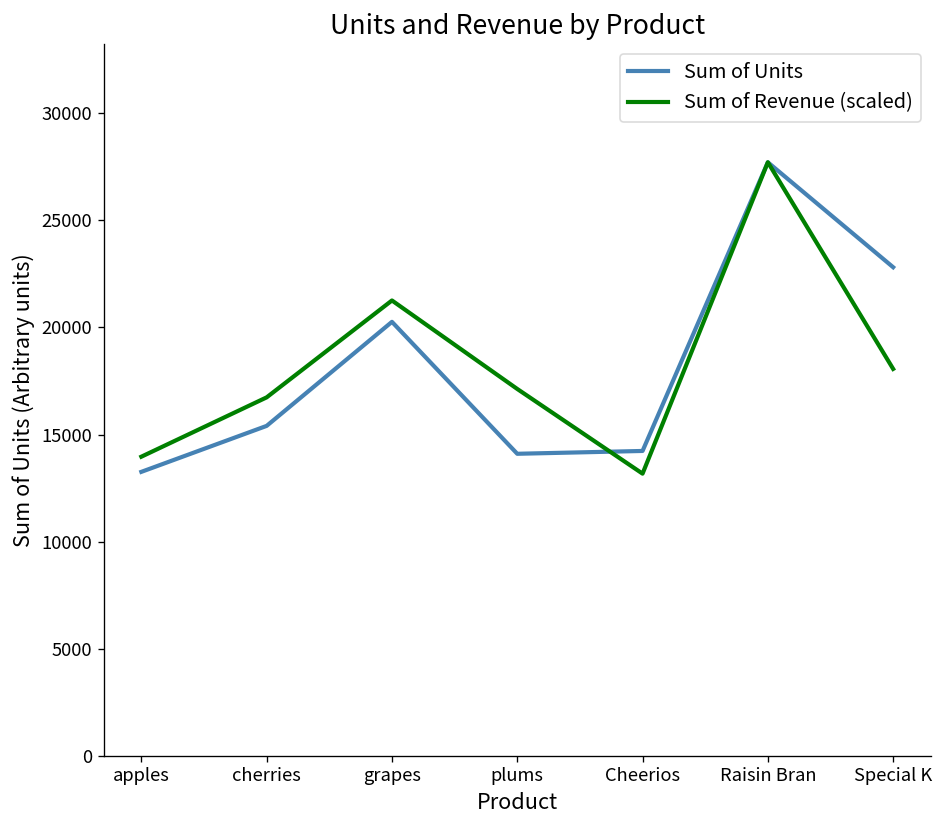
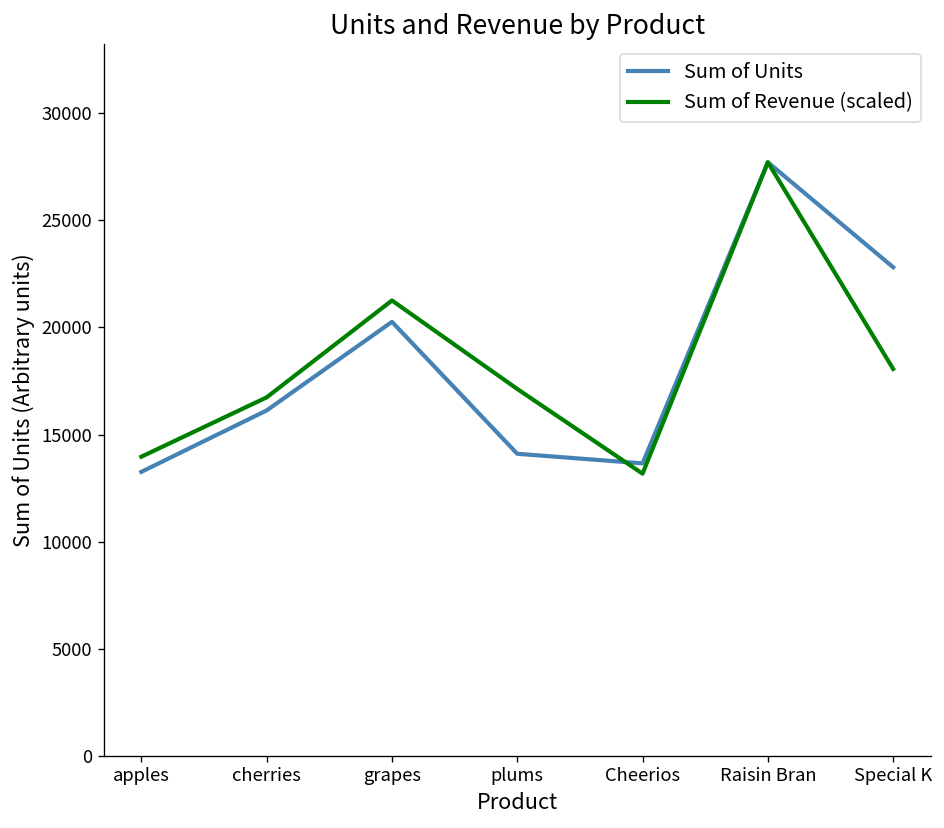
  {
    "Sum of Units": {
      "apples": 13300,
-     "cherries": 15400,
+     "cherries": 16100,
      "grapes": 20300,
      "plums": 14100,
-     "Cheerios": 14200,
+     "Cheerios": 13700,
      "Special K": 22800
    },
    "Sum of Revenue (scaled)": {
      "apples": 14000,
      "cherries": 16700,
      "grapes": 21300,
      "plums": 17100,
      "Cheerios": 13200,
      "Special K": 18100
    }
  }
